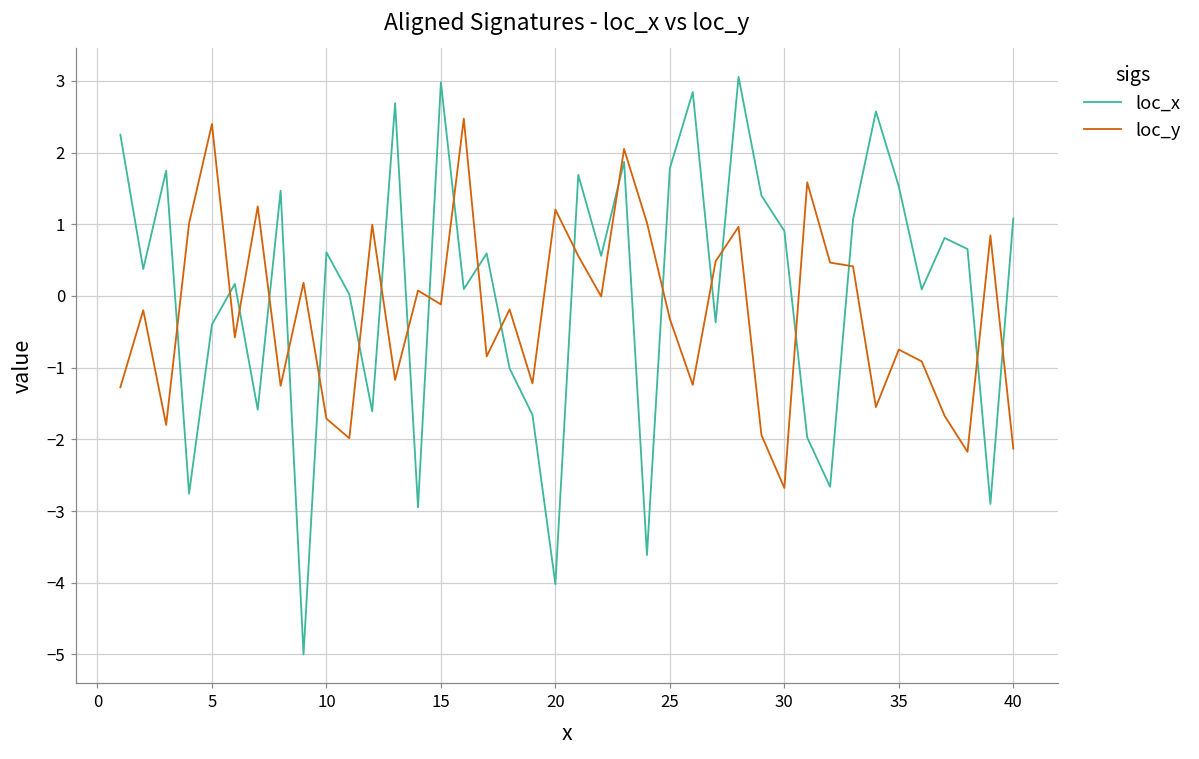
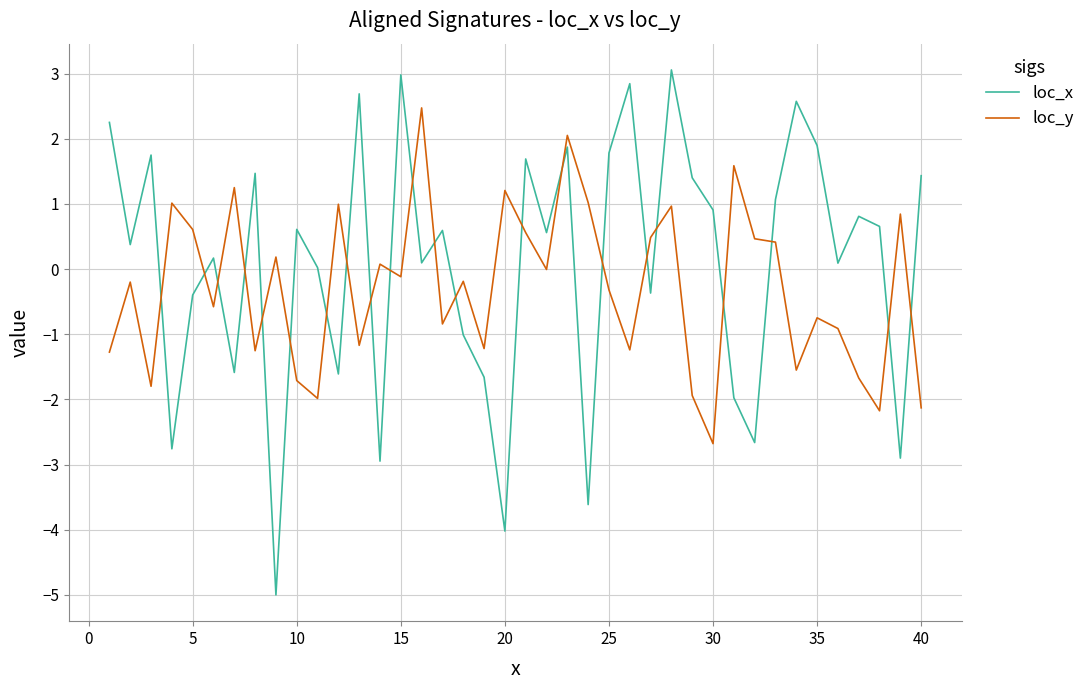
  {
    "loc_x": {
      "5": -0.4,
      "10": 0.6,
      "15": 3.0,
      "20": -4.0,
      "25": 1.8,
      "30": 0.9,
-     "35": 1.5,
-     "40": 1.1
+     "35": 1.9,
+     "40": 1.4
    },
    "loc_y": {
-     "5": 2.4,
+     "5": 0.6,
      "10": -1.7,
      "15": -0.1,
      "20": 1.2,
      "25": -0.3,
      "30": -2.7,
      "35": -0.7,
      "40": -2.1
    }
  }
